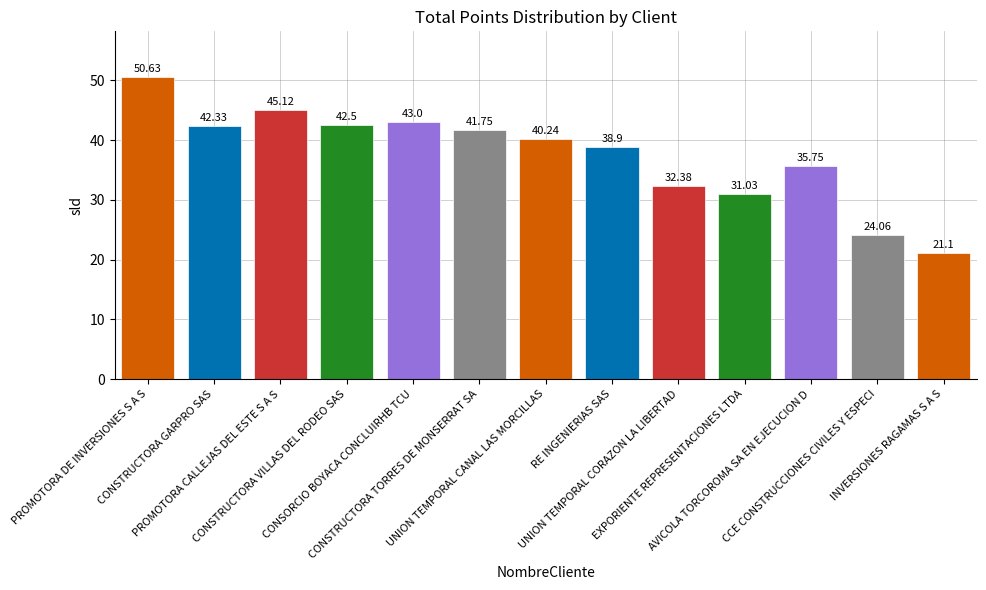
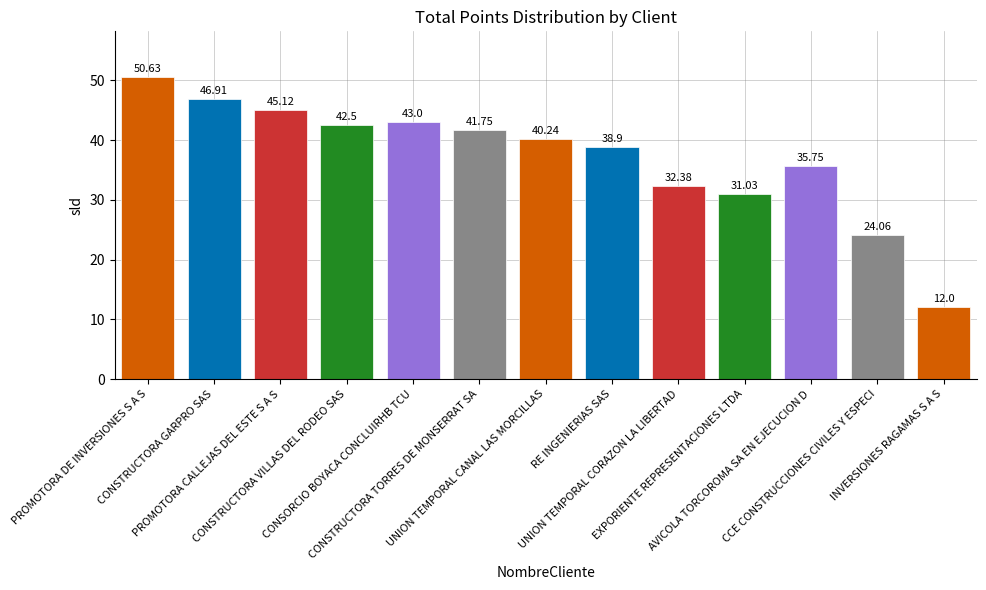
  {
    "PROMOTORA DE INVERSIONES S A S": 50.63,
-   "CONSTRUCTORA GARPRO SAS": 42.33,
+   "CONSTRUCTORA GARPRO SAS": 46.91,
    "PROMOTORA CALLEJAS DEL ESTE S A S": 45.12,
    "CONSTRUCTORA VILLAS DEL RODEO SAS": 42.5,
    "CONSORCIO BOYACA CONCLUIRHB TCU": 43.0,
    "CONSTRUCTORA TORRES DE MONSERRAT SA": 41.75,
    "UNION TEMPORAL CANAL LAS MORCILLAS": 40.24,
    "RE INGENIERIAS SAS": 38.9,
    "UNION TEMPORAL CORAZON LA LIBERTAD": 32.38,
    "EXPORIENTE REPRESENTACIONES LTDA": 31.03,
    "AVICOLA TORCOROMA SA EN EJECUCION D": 35.75,
    "CCE CONSTRUCCIONES CIVILES Y ESPECI": 24.06,
-   "INVERSIONES RAGAMAS S A S": 21.1
+   "INVERSIONES RAGAMAS S A S": 12.0
  }
